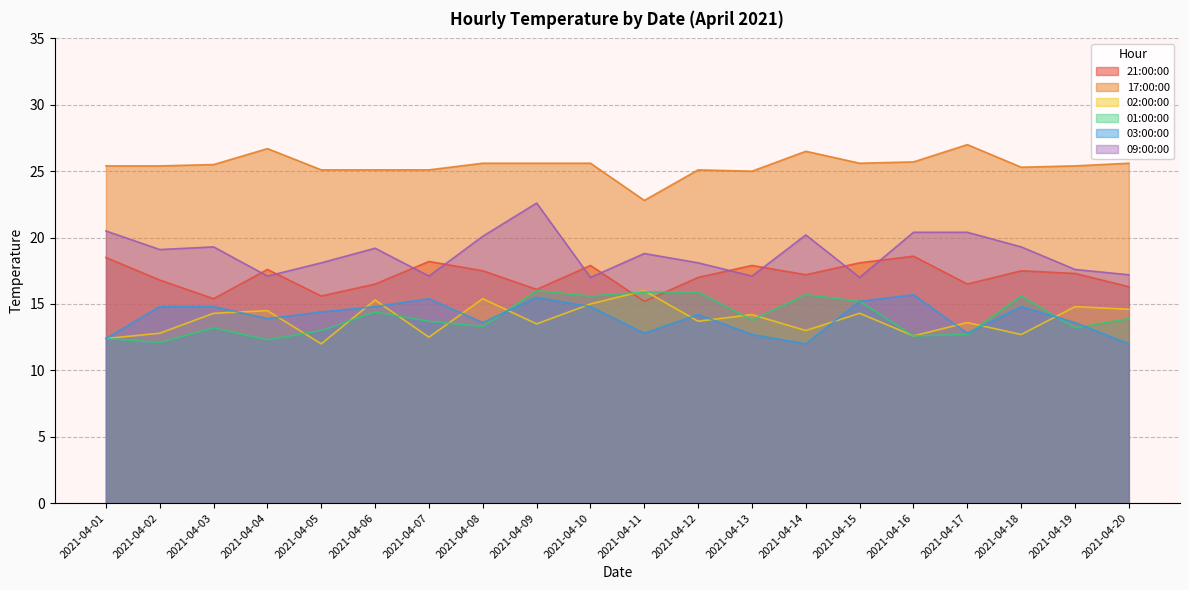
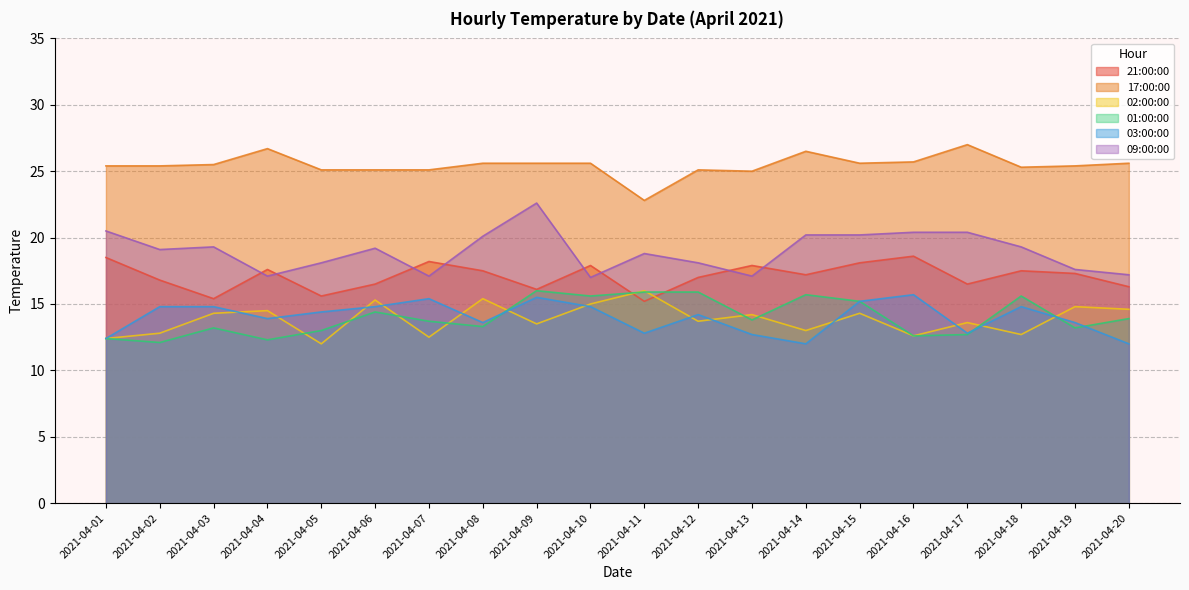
  {
    "01:00:00": {
      "2021-04-02": 12.1,
      "2021-04-03": 13.2,
      "2021-04-04": 12.3,
      "2021-04-05": 13.0,
      "2021-04-06": 14.4,
      "2021-04-07": 13.7,
      "2021-04-08": 13.3,
      "2021-04-10": 15.6,
      "2021-04-12": 15.9,
      "2021-04-13": 13.8,
      "2021-04-14": 15.7,
      "2021-04-18": 15.6,
      "2021-04-19": 13.2,
      "2021-04-20": 13.9
    },
    "03:00:00": {
      "2021-04-02": 14.8,
      "2021-04-03": 14.8,
      "2021-04-04": 13.9,
      "2021-04-05": 14.4,
      "2021-04-06": 14.8,
      "2021-04-07": 15.4,
      "2021-04-08": 13.6,
      "2021-04-09": 15.5,
      "2021-04-10": 14.8,
      "2021-04-11": 12.8,
      "2021-04-12": 14.2,
      "2021-04-13": 12.7,
      "2021-04-14": 12.0,
      "2021-04-16": 15.7,
      "2021-04-18": 14.8,
      "2021-04-19": 13.6,
      "2021-04-20": 12.0
    },
    "09:00:00": {
      "2021-04-01": 20.5,
      "2021-04-02": 19.1,
      "2021-04-03": 19.3,
      "2021-04-04": 17.1,
      "2021-04-05": 18.1,
      "2021-04-06": 19.2,
      "2021-04-07": 17.1,
      "2021-04-08": 20.1,
      "2021-04-09": 22.6,
      "2021-04-10": 17.0,
      "2021-04-11": 18.8,
      "2021-04-12": 18.1,
      "2021-04-13": 17.1,
      "2021-04-14": 20.2,
-     "2021-04-15": 17.0,
+     "2021-04-15": 20.2,
      "2021-04-16": 20.4,
      "2021-04-17": 20.4,
      "2021-04-18": 19.3,
      "2021-04-19": 17.6,
      "2021-04-20": 17.2
    }
  }
